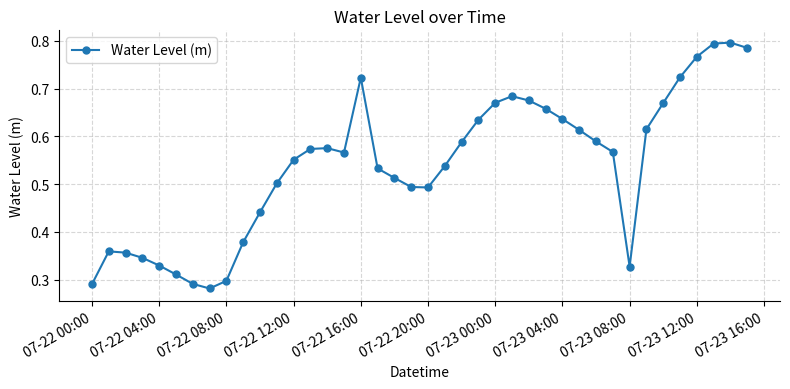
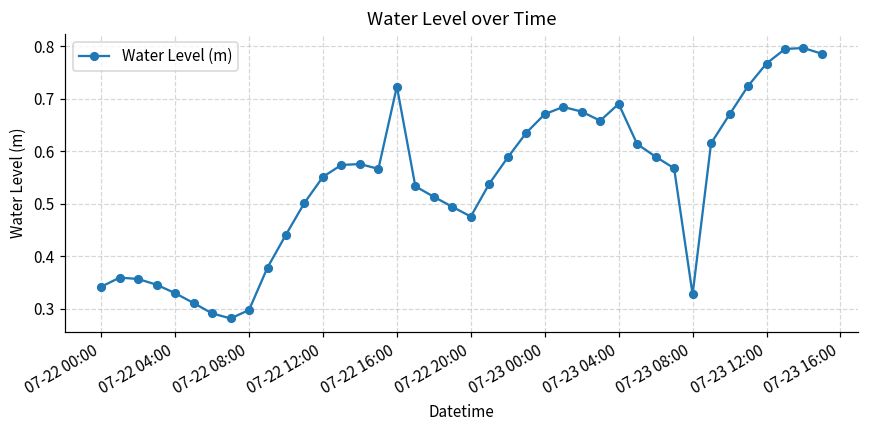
  {
-   "07-22 00:00": 0.29,
+   "07-22 00:00": 0.34,
    "07-22 04:00": 0.33,
    "07-22 08:00": 0.30,
    "07-22 12:00": 0.55,
    "07-22 16:00": 0.72,
-   "07-22 20:00": 0.49,
+   "07-22 20:00": 0.48,
    "07-23 00:00": 0.67,
-   "07-23 04:00": 0.64,
+   "07-23 04:00": 0.69,
    "07-23 08:00": 0.33,
    "07-23 12:00": 0.77
  }
